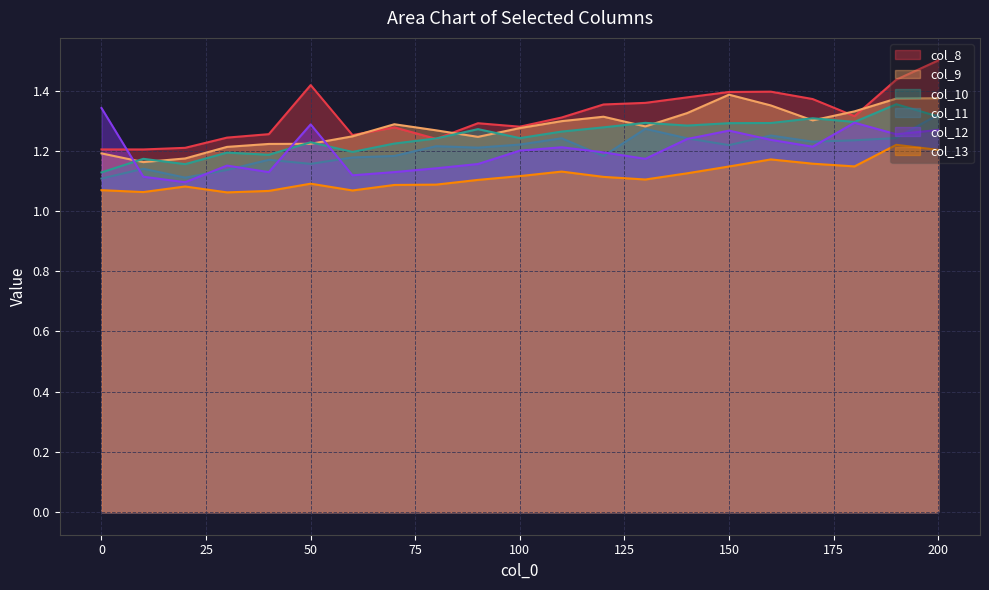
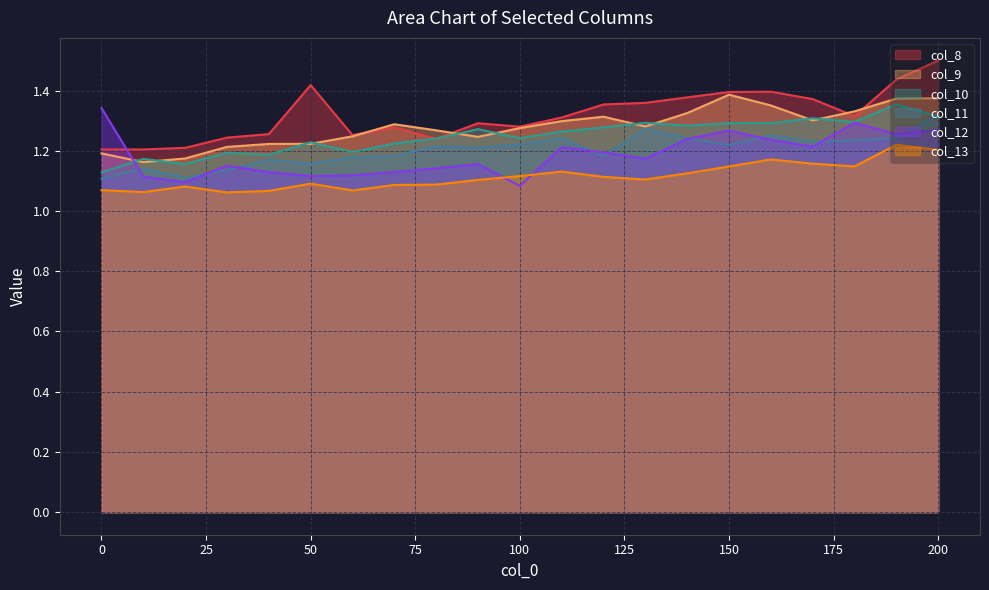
  {
    "col_8": {
      "0": 1.20,
      "50": 1.42,
      "150": 1.40
    },
    "col_12": {
      "0": 1.34,
-     "50": 1.29,
-     "100": 1.20,
+     "50": 1.12,
+     "100": 1.08,
      "150": 1.27
    }
  }
